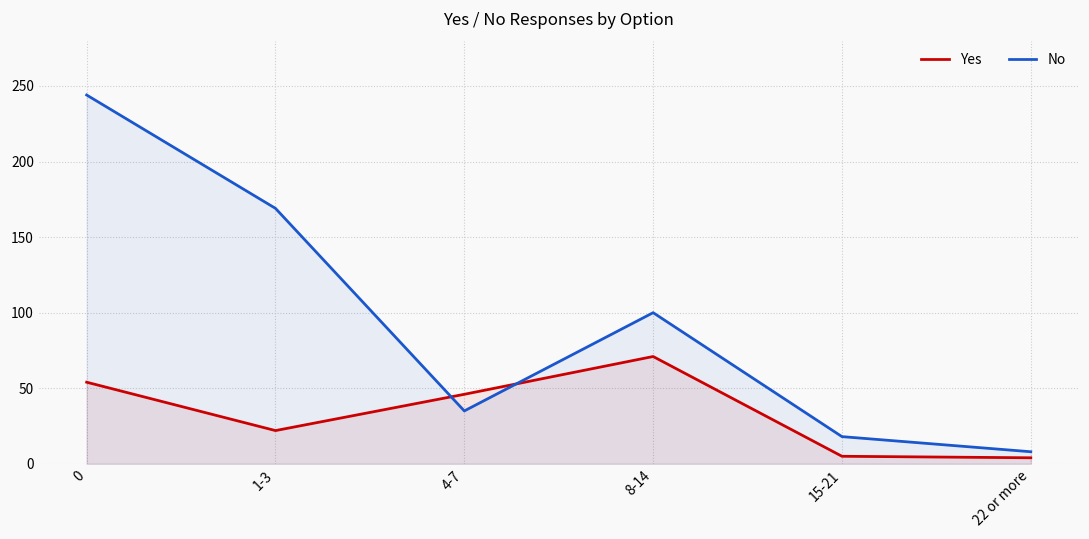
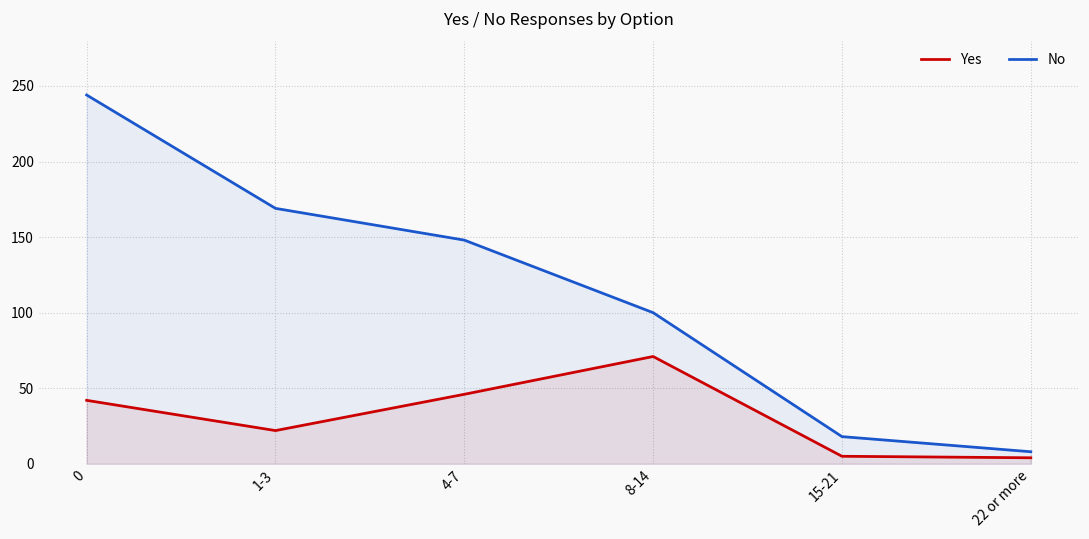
  {
    "Yes": {
-     "0": 54,
+     "0": 42,
      "1-3": 22,
      "4-7": 46,
      "8-14": 71,
      "15-21": 5,
      "22 or more": 4
    },
    "No": {
      "0": 244,
      "1-3": 169,
-     "4-7": 35,
+     "4-7": 148,
      "8-14": 100,
      "15-21": 18,
      "22 or more": 8
    }
  }
